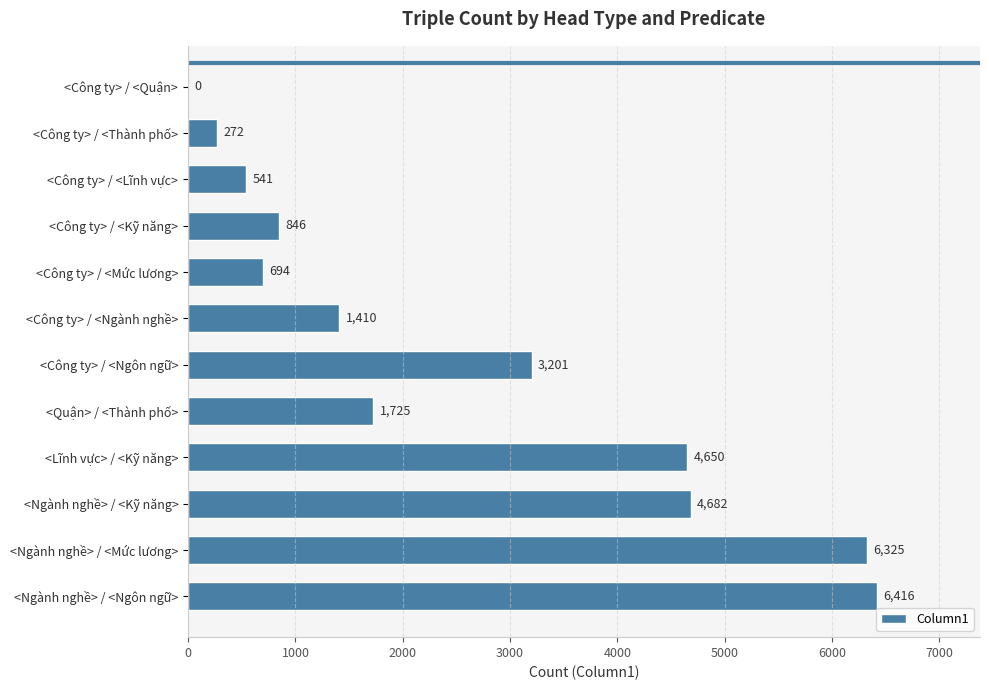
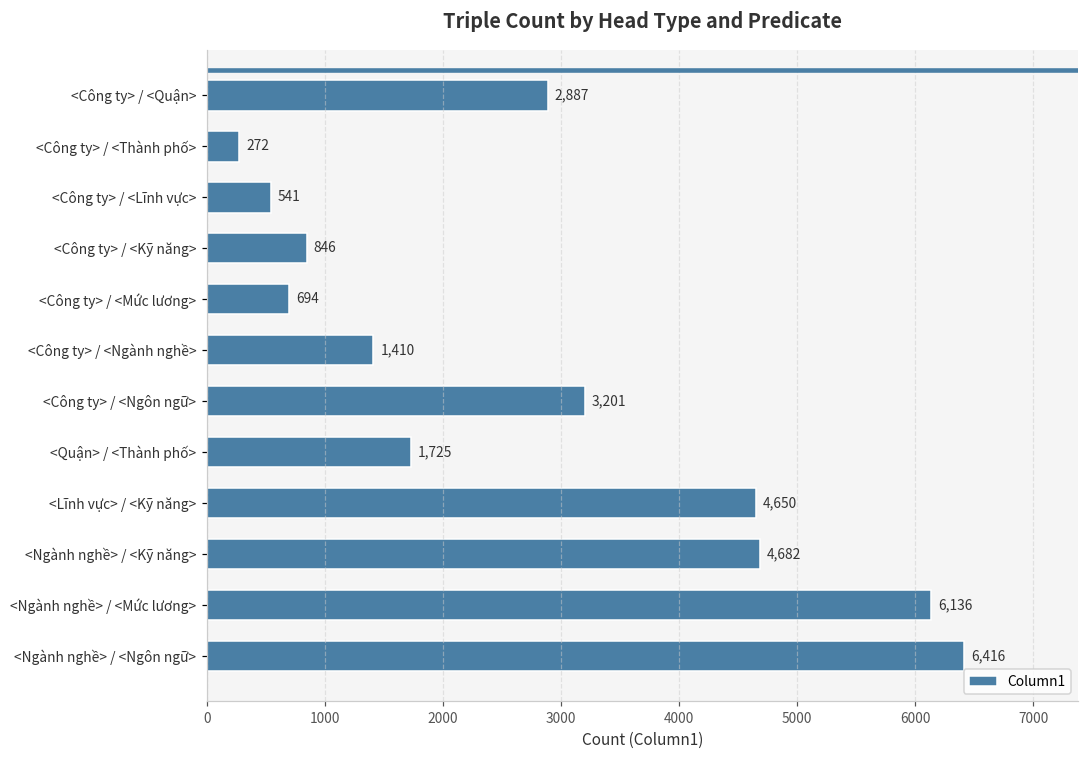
  {
-   "<Công ty> / <Quận>": "0",
+   "<Công ty> / <Quận>": "2,887",
    "<Công ty> / <Thành phố>": "272",
    "<Công ty> / <Lĩnh vực>": "541",
    "<Công ty> / <Kỹ năng>": "846",
    "<Công ty> / <Mức lương>": "694",
    "<Công ty> / <Ngành nghề>": "1,410",
    "<Công ty> / <Ngôn ngữ>": "3,201",
    "<Quận> / <Thành phố>": "1,725",
    "<Lĩnh vực> / <Kỹ năng>": "4,650",
    "<Ngành nghề> / <Kỹ năng>": "4,682",
-   "<Ngành nghề> / <Mức lương>": "6,325",
+   "<Ngành nghề> / <Mức lương>": "6,136",
    "<Ngành nghề> / <Ngôn ngữ>": "6,416"
  }
